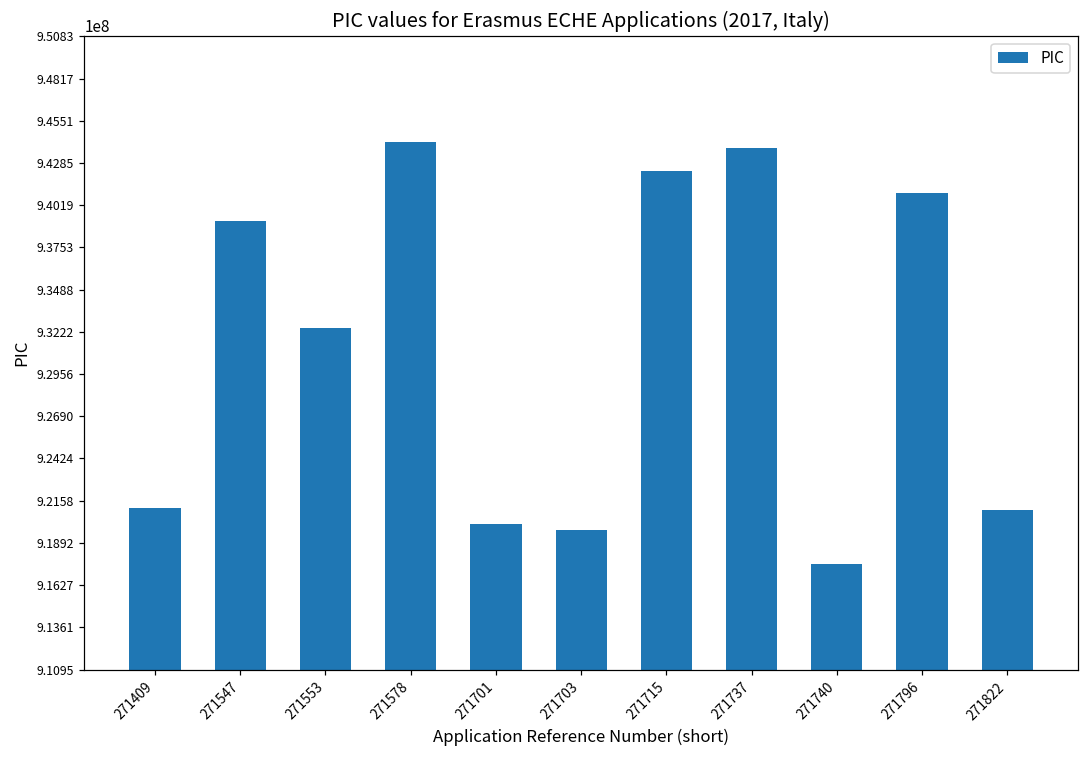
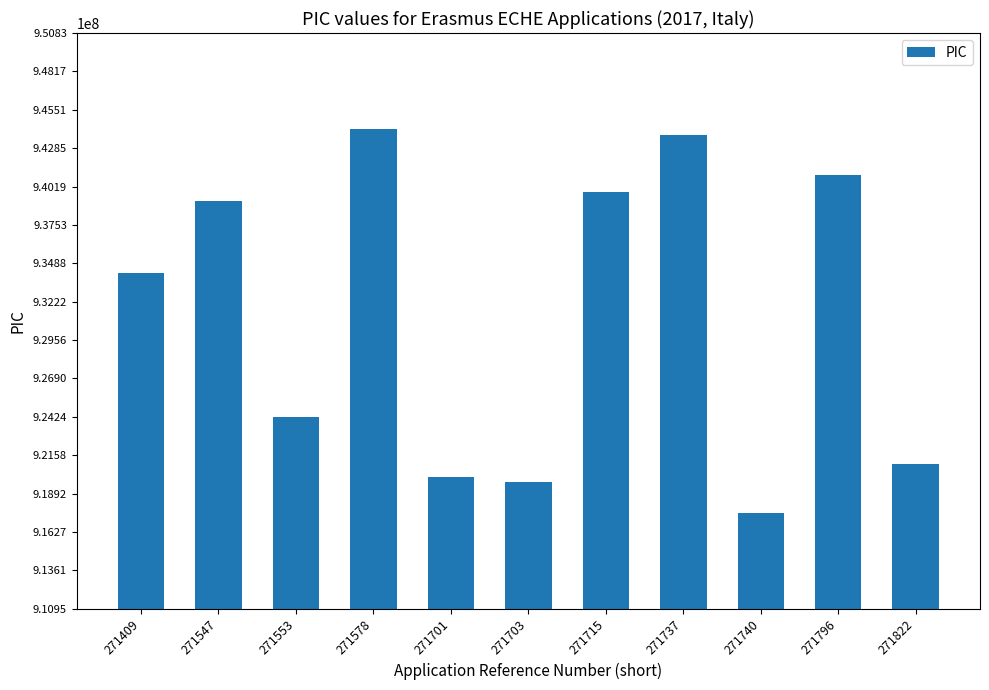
  {
-   "271409": 921100000,
+   "271409": 934200000,
    "271547": 939200000,
-   "271553": 932500000,
+   "271553": 924200000,
    "271578": 944200000,
    "271701": 920100000,
    "271703": 919700000,
-   "271715": 942400000,
+   "271715": 939800000,
    "271737": 943800000,
    "271740": 917600000,
    "271796": 941000000,
    "271822": 921000000
  }
